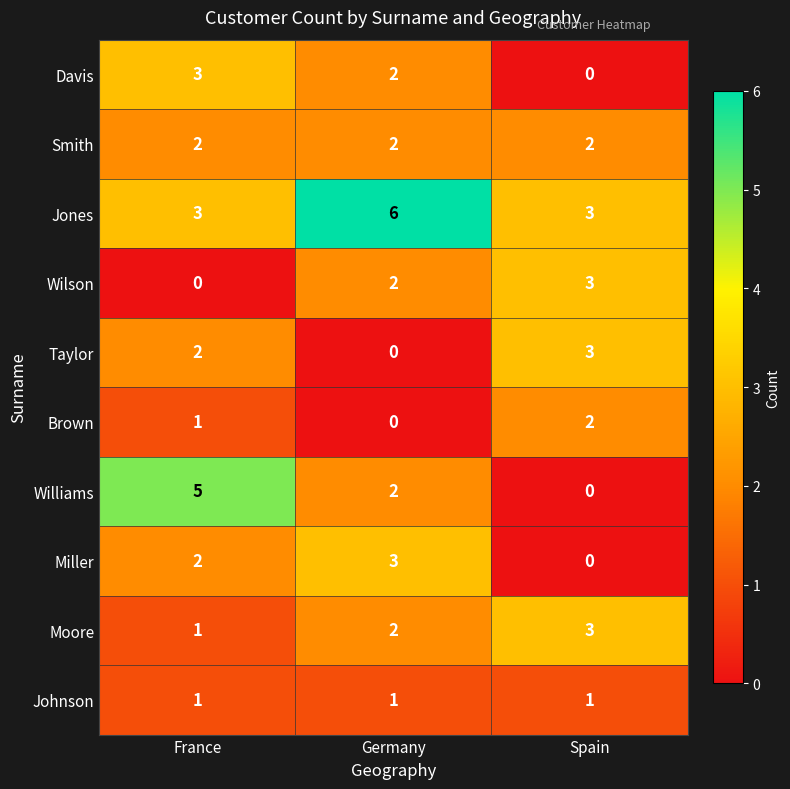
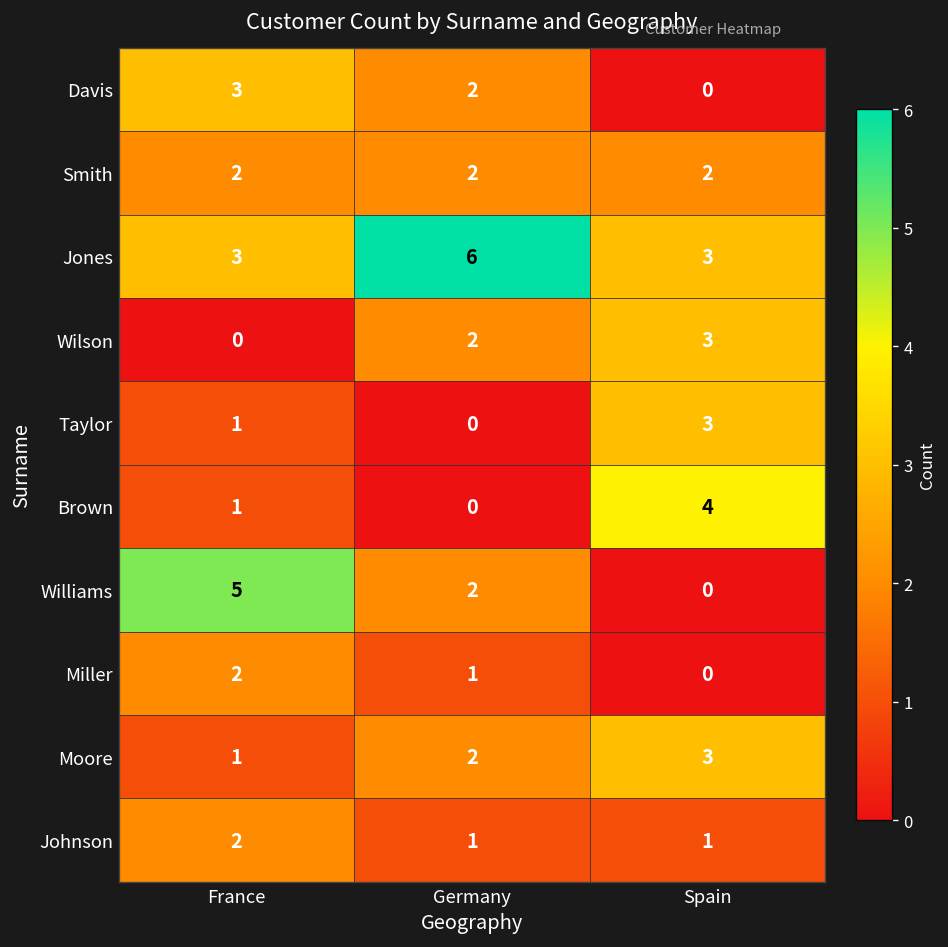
  {
    "Davis": {
      "France": 3,
      "Germany": 2,
      "Spain": 0
    },
    "Smith": {
      "France": 2,
      "Germany": 2,
      "Spain": 2
    },
    "Jones": {
      "France": 3,
      "Germany": 6,
      "Spain": 3
    },
    "Wilson": {
      "France": 0,
      "Germany": 2,
      "Spain": 3
    },
    "Taylor": {
-     "France": 2,
+     "France": 1,
      "Germany": 0,
      "Spain": 3
    },
    "Brown": {
      "France": 1,
      "Germany": 0,
-     "Spain": 2
+     "Spain": 4
    },
    "Williams": {
      "France": 5,
      "Germany": 2,
      "Spain": 0
    },
    "Miller": {
      "France": 2,
-     "Germany": 3,
+     "Germany": 1,
      "Spain": 0
    },
    "Moore": {
      "France": 1,
      "Germany": 2,
      "Spain": 3
    },
    "Johnson": {
-     "France": 1,
+     "France": 2,
      "Germany": 1,
      "Spain": 1
    }
  }
